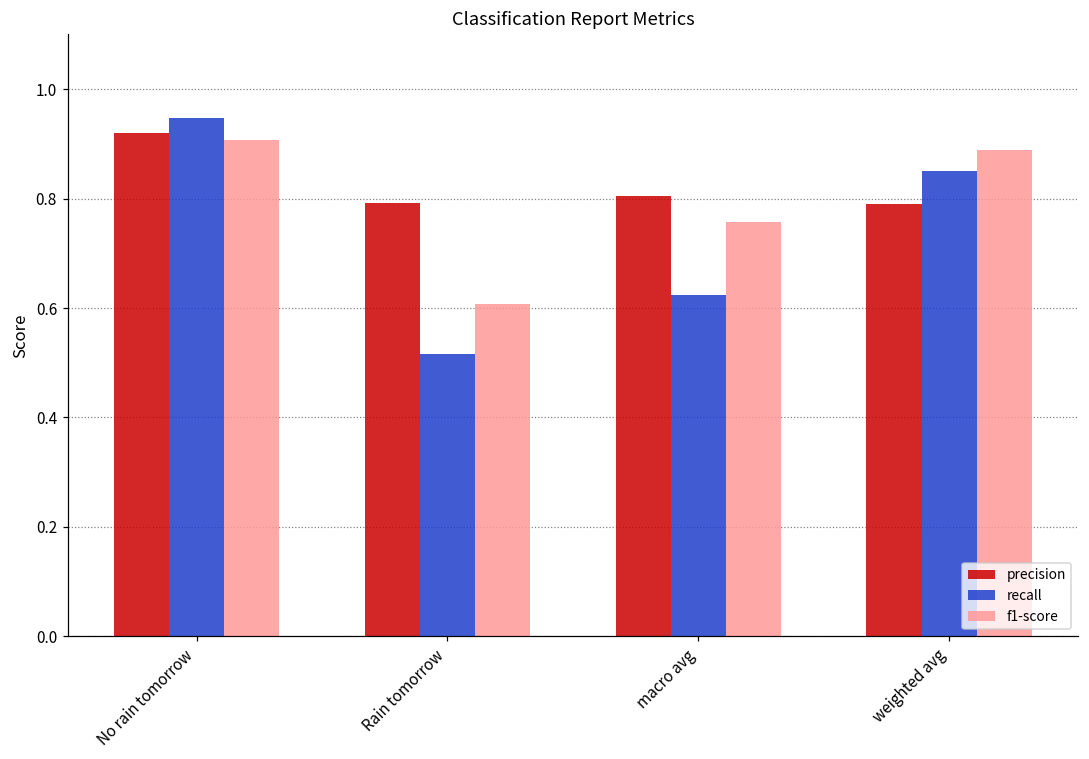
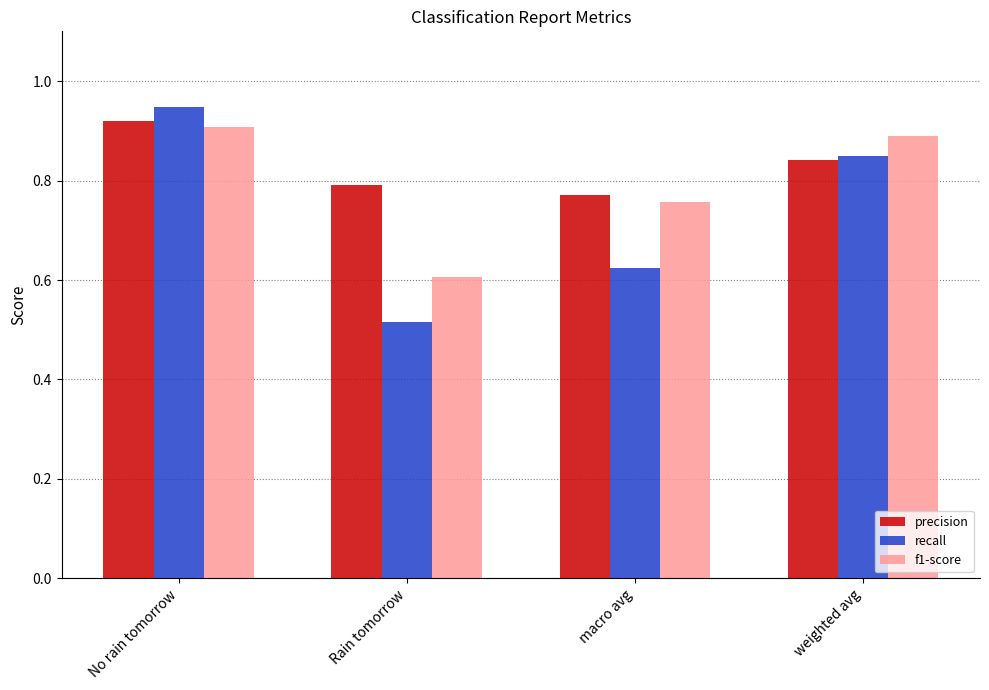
  {
    "precision": {
      "No rain tomorrow": 0.92,
      "Rain tomorrow": 0.79,
-     "macro avg": 0.80,
-     "weighted avg": 0.79
+     "macro avg": 0.77,
+     "weighted avg": 0.84
    },
    "recall": {
      "No rain tomorrow": 0.95,
      "Rain tomorrow": 0.52,
      "macro avg": 0.62,
      "weighted avg": 0.85
    },
    "f1-score": {
      "No rain tomorrow": 0.91,
      "Rain tomorrow": 0.61,
      "macro avg": 0.76,
      "weighted avg": 0.89
    }
  }
